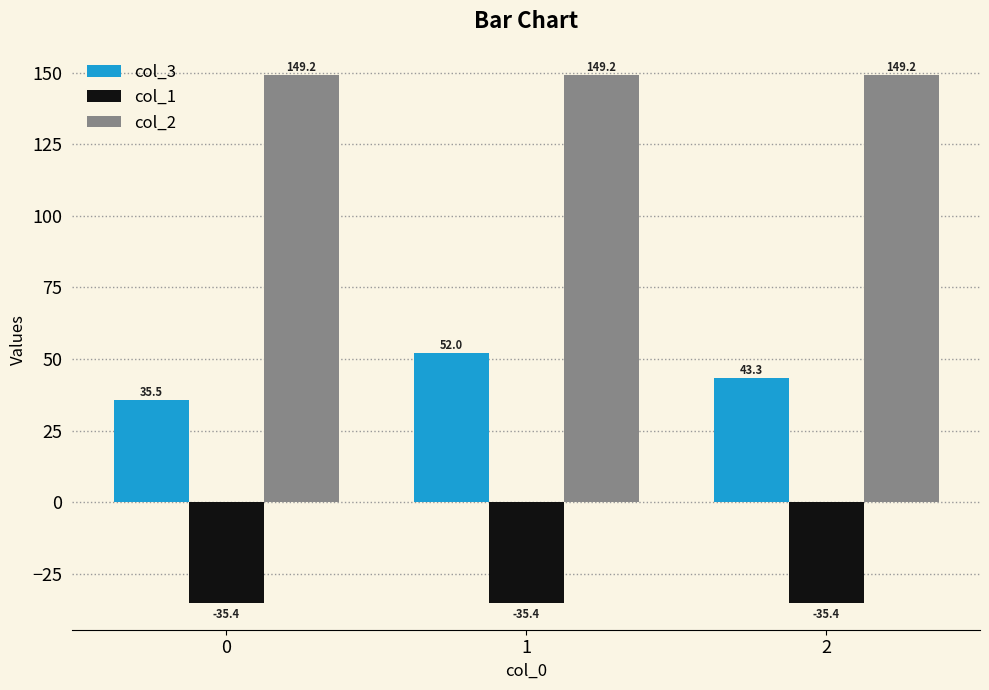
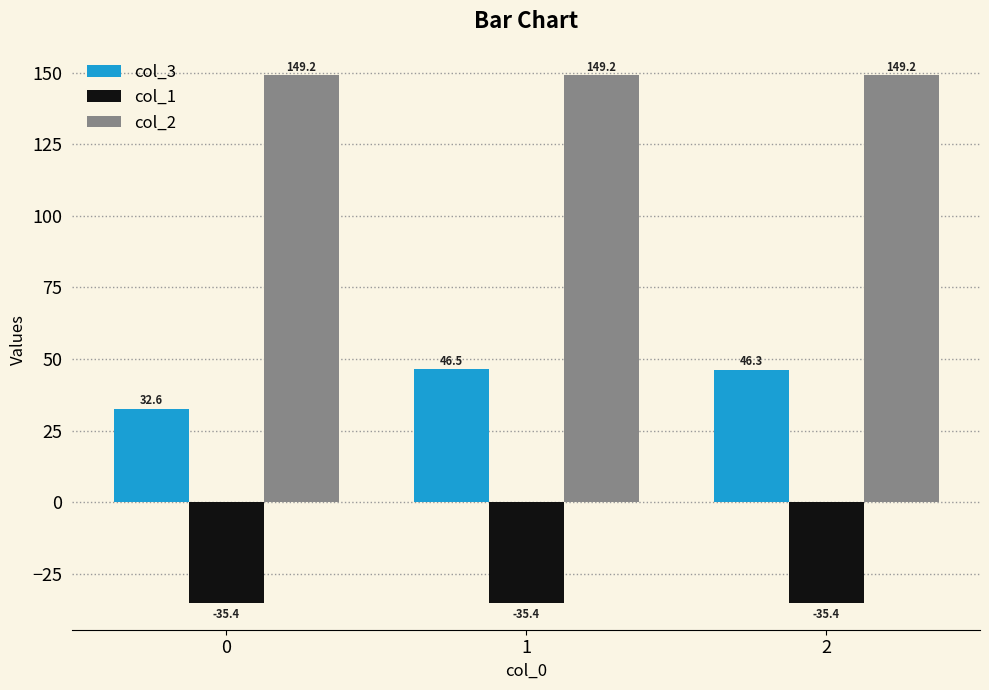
  {
    "col_3": {
-     "0": 35.5,
-     "1": 52.0,
-     "2": 43.3
+     "0": 32.6,
+     "1": 46.5,
+     "2": 46.3
    },
    "col_1": {
      "0": -35.4,
      "1": -35.4,
      "2": -35.4
    },
    "col_2": {
      "0": 149.2,
      "1": 149.2,
      "2": 149.2
    }
  }
